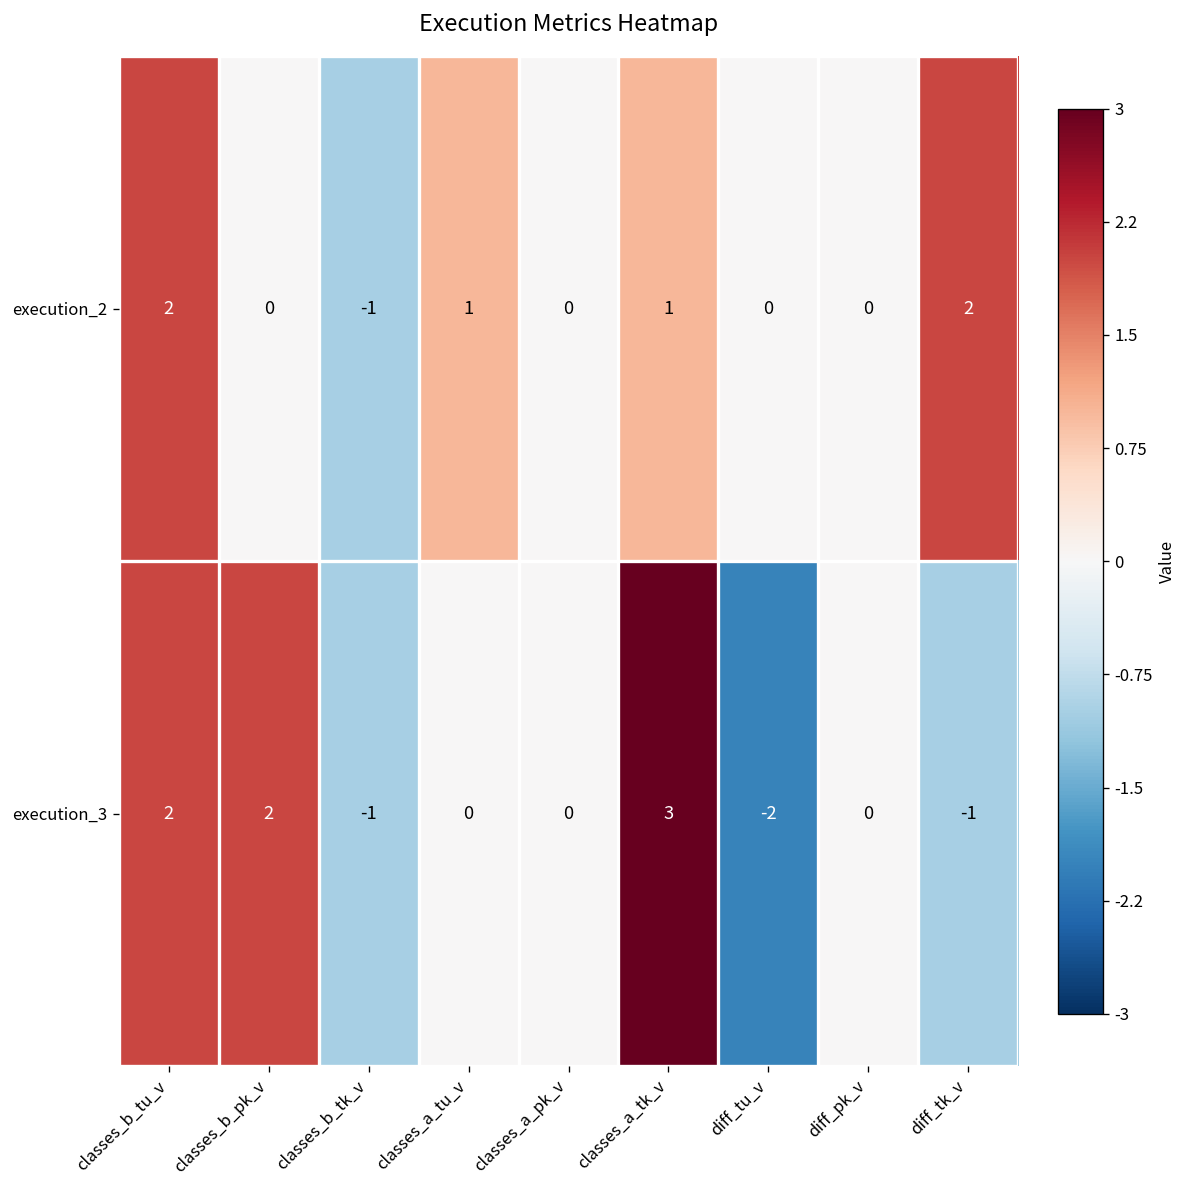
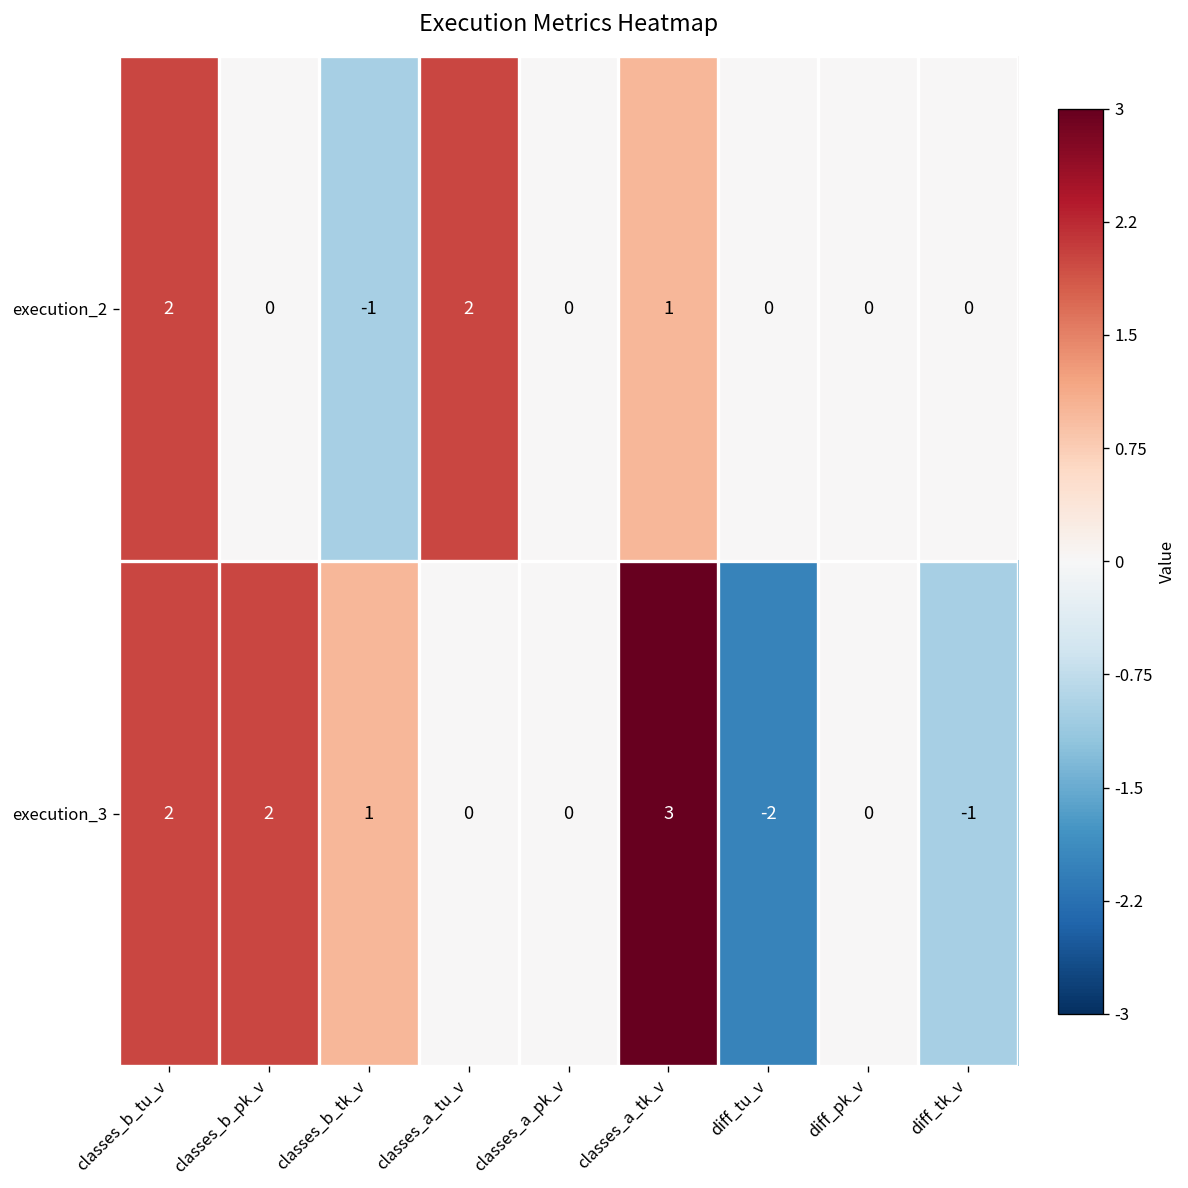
  {
    "execution_2": {
      "classes_b_tu_v": 2,
      "classes_b_pk_v": 0,
      "classes_b_tk_v": -1,
-     "classes_a_tu_v": 1,
+     "classes_a_tu_v": 2,
      "classes_a_pk_v": 0,
      "classes_a_tk_v": 1,
      "diff_tu_v": 0,
      "diff_pk_v": 0,
-     "diff_tk_v": 2
+     "diff_tk_v": 0
    },
    "execution_3": {
      "classes_b_tu_v": 2,
      "classes_b_pk_v": 2,
-     "classes_b_tk_v": -1,
+     "classes_b_tk_v": 1,
      "classes_a_tu_v": 0,
      "classes_a_pk_v": 0,
      "classes_a_tk_v": 3,
      "diff_tu_v": -2,
      "diff_pk_v": 0,
      "diff_tk_v": -1
    }
  }
